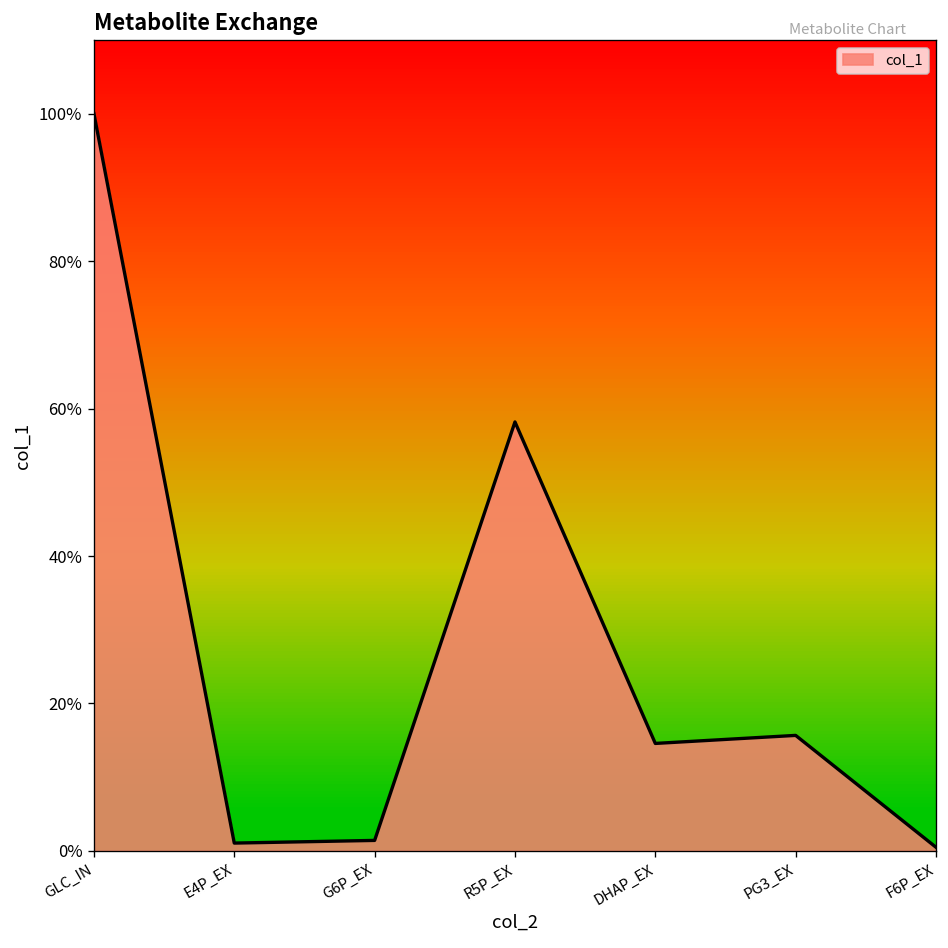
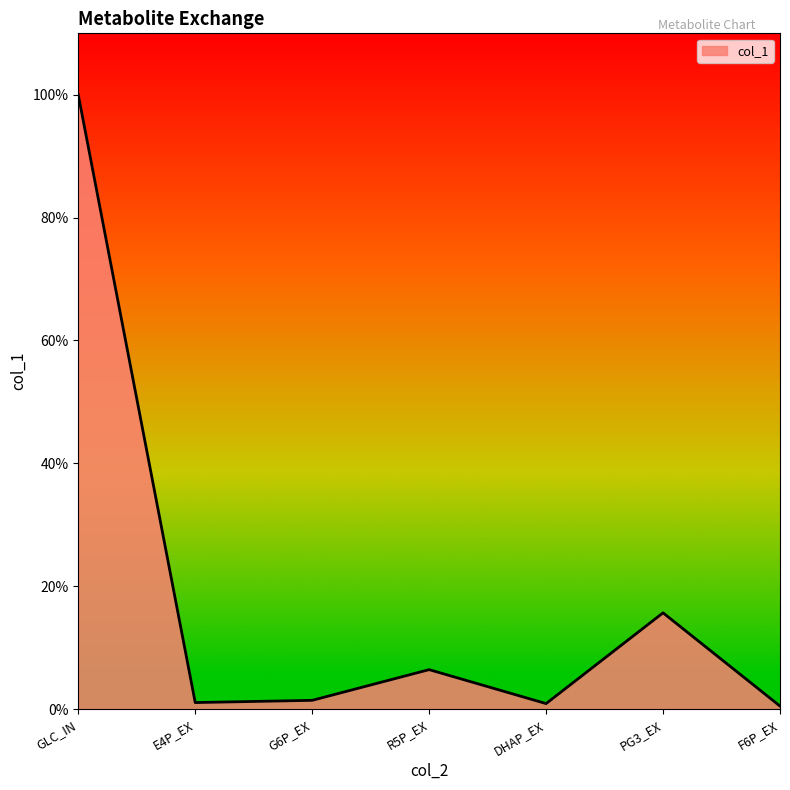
  {
    "GLC_IN": "100%",
    "E4P_EX": "1%",
    "G6P_EX": "1%",
-   "R5P_EX": "58%",
-   "DHAP_EX": "15%",
+   "R5P_EX": "6%",
+   "DHAP_EX": "1%",
    "PG3_EX": "16%",
    "F6P_EX": "0%"
  }
